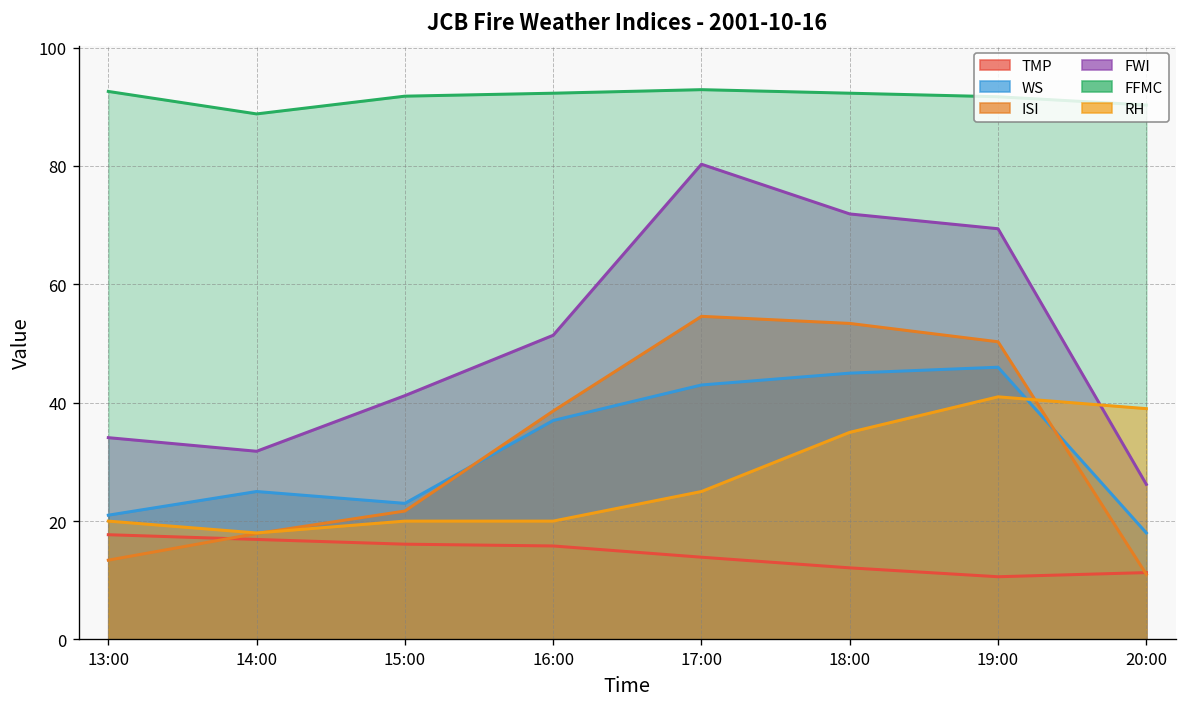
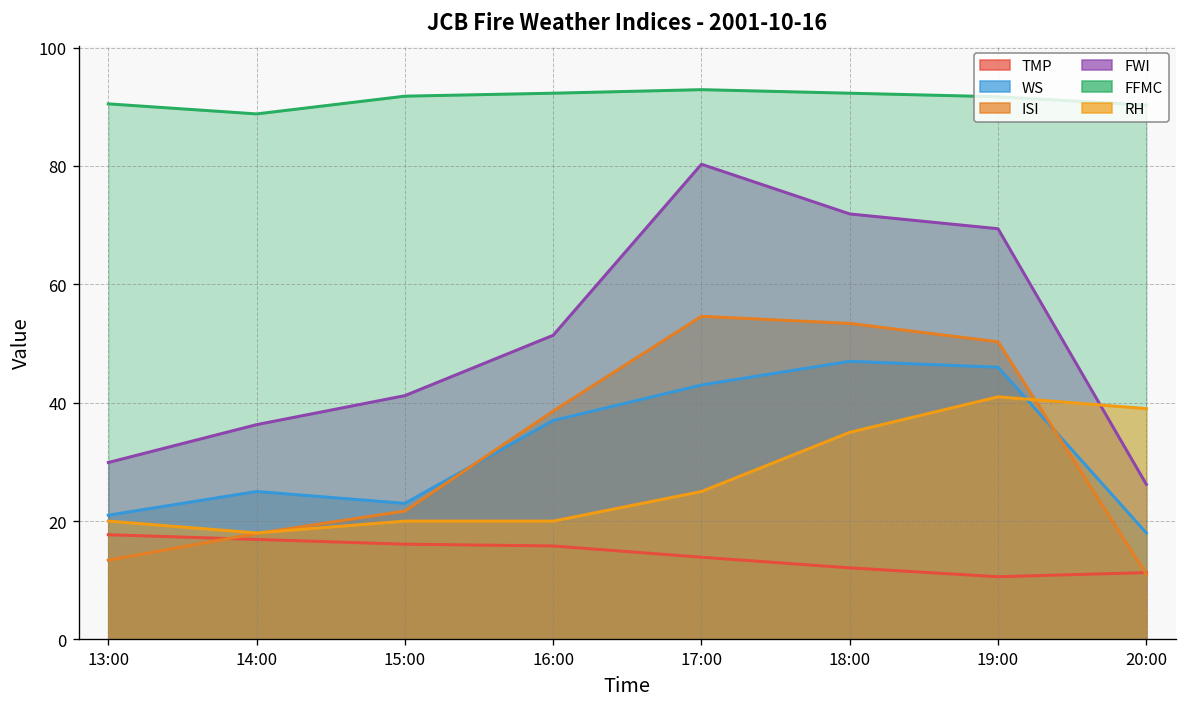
  {
    "WS": {
      "13:00": 21,
      "14:00": 25,
      "15:00": 23,
      "16:00": 37,
      "17:00": 43,
-     "18:00": 45,
+     "18:00": 47,
      "19:00": 46,
      "20:00": 18
    },
    "FWI": {
-     "13:00": 34,
-     "14:00": 32,
+     "13:00": 30,
+     "14:00": 36,
      "15:00": 41,
      "16:00": 51,
      "17:00": 80,
      "18:00": 72,
      "19:00": 69,
      "20:00": 26
    },
    "FFMC": {
-     "13:00": 93,
+     "13:00": 91,
      "14:00": 89,
      "15:00": 92,
      "16:00": 92,
      "17:00": 93,
      "18:00": 92
    }
  }
